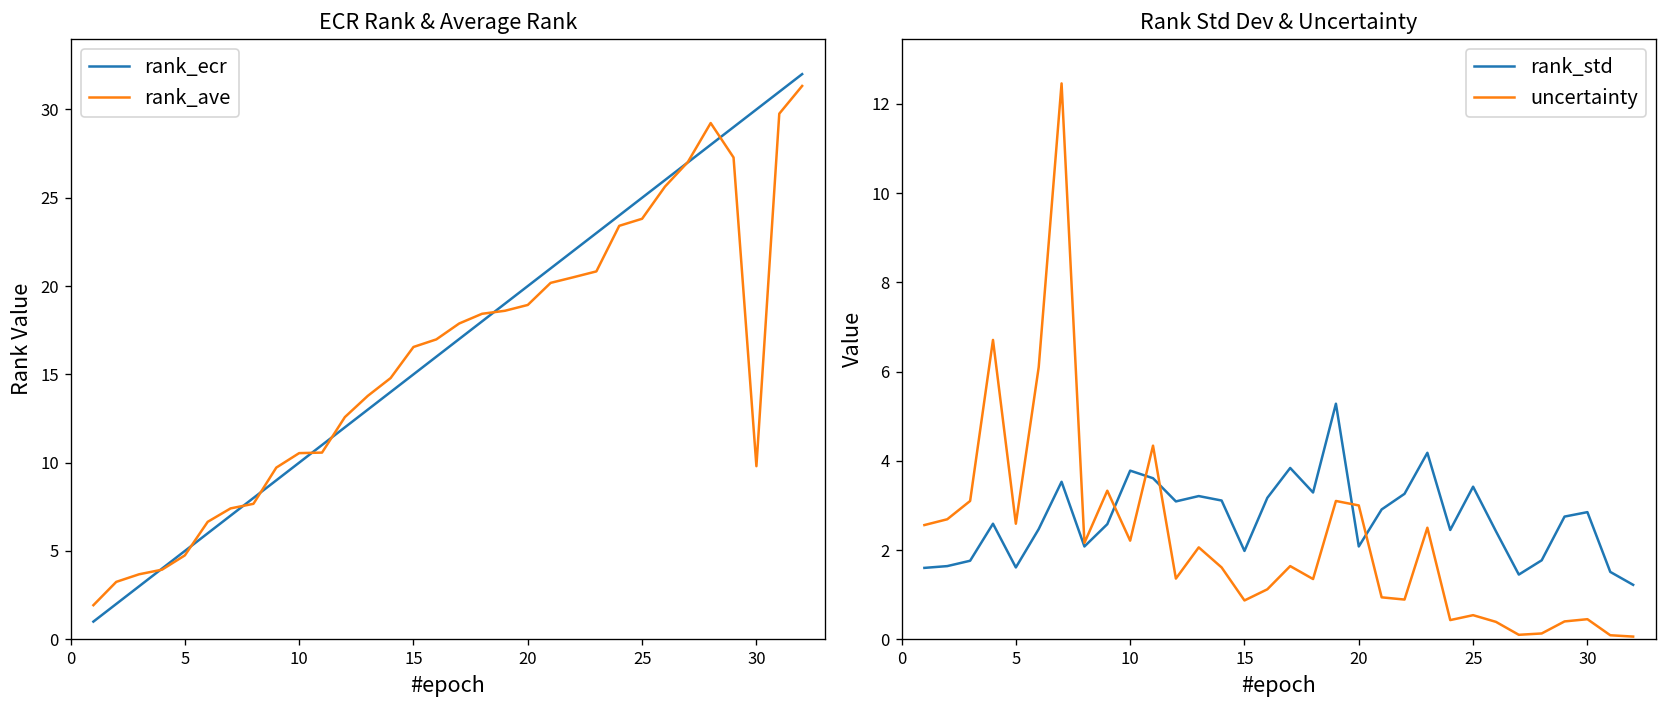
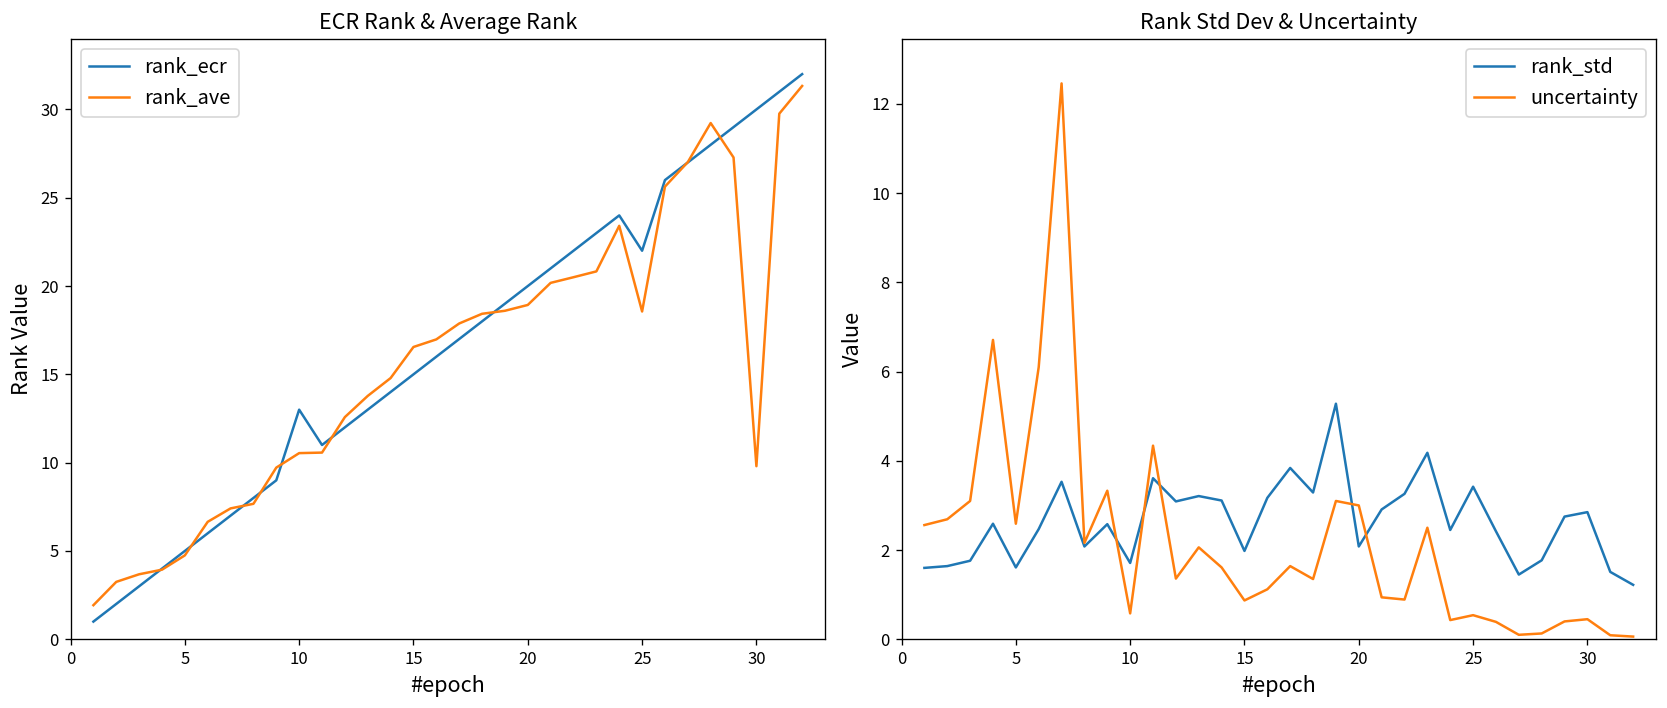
  {
    "ECR Rank & Average Rank": {
      "rank_ecr": {
        "5": 5,
-       "10": 10,
+       "10": 13,
        "15": 15,
        "20": 20,
-       "25": 25,
+       "25": 22,
        "30": 30
      },
      "rank_ave": {
        "5": 4.8,
        "10": 10.5,
        "15": 16.6,
        "20": 18.9,
-       "25": 23.8,
+       "25": 18.6,
        "30": 9.8
      }
    },
    "Rank Std Dev & Uncertainty": {
      "rank_std": {
        "5": 1.6,
-       "10": 3.8,
+       "10": 1.7,
        "15": 2.0,
        "20": 2.1,
        "25": 3.4,
        "30": 2.9
      },
      "uncertainty": {
        "5": 2.6,
-       "10": 2.2,
+       "10": 0.6,
        "15": 0.9,
        "20": 3.0,
        "25": 0.5,
        "30": 0.5
      }
    }
  }
